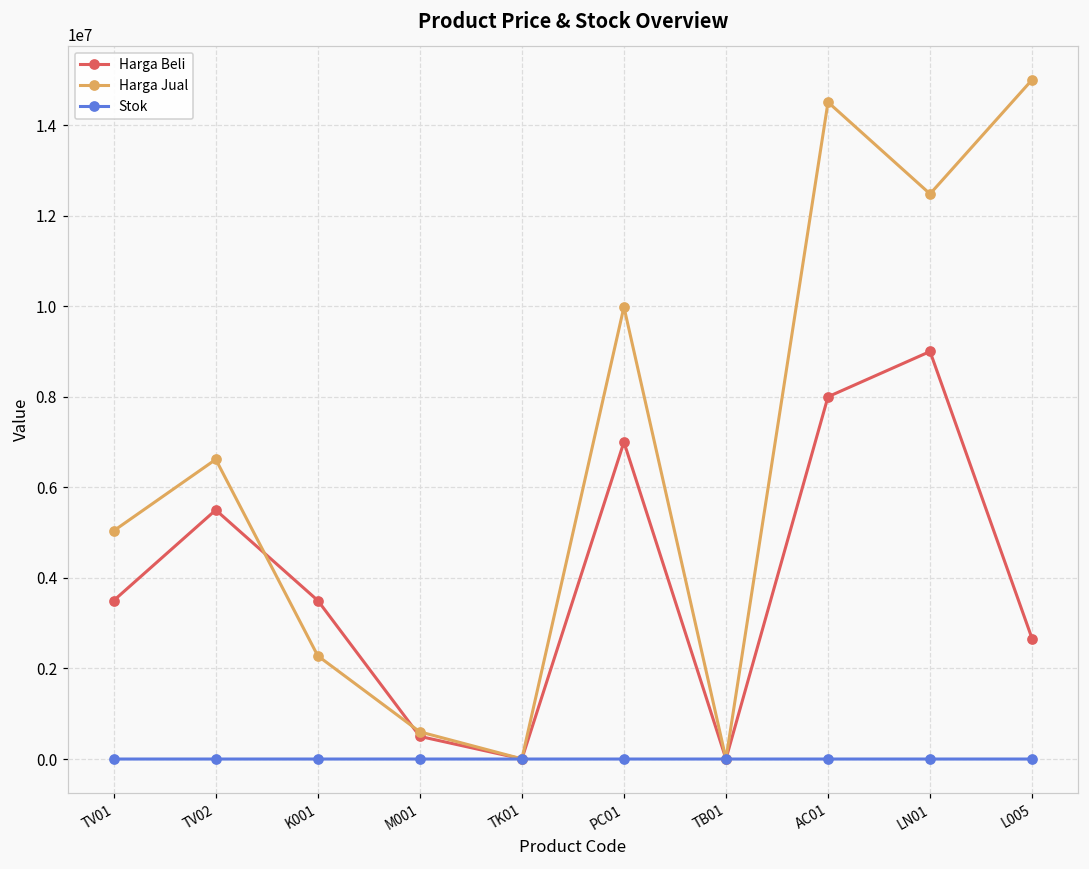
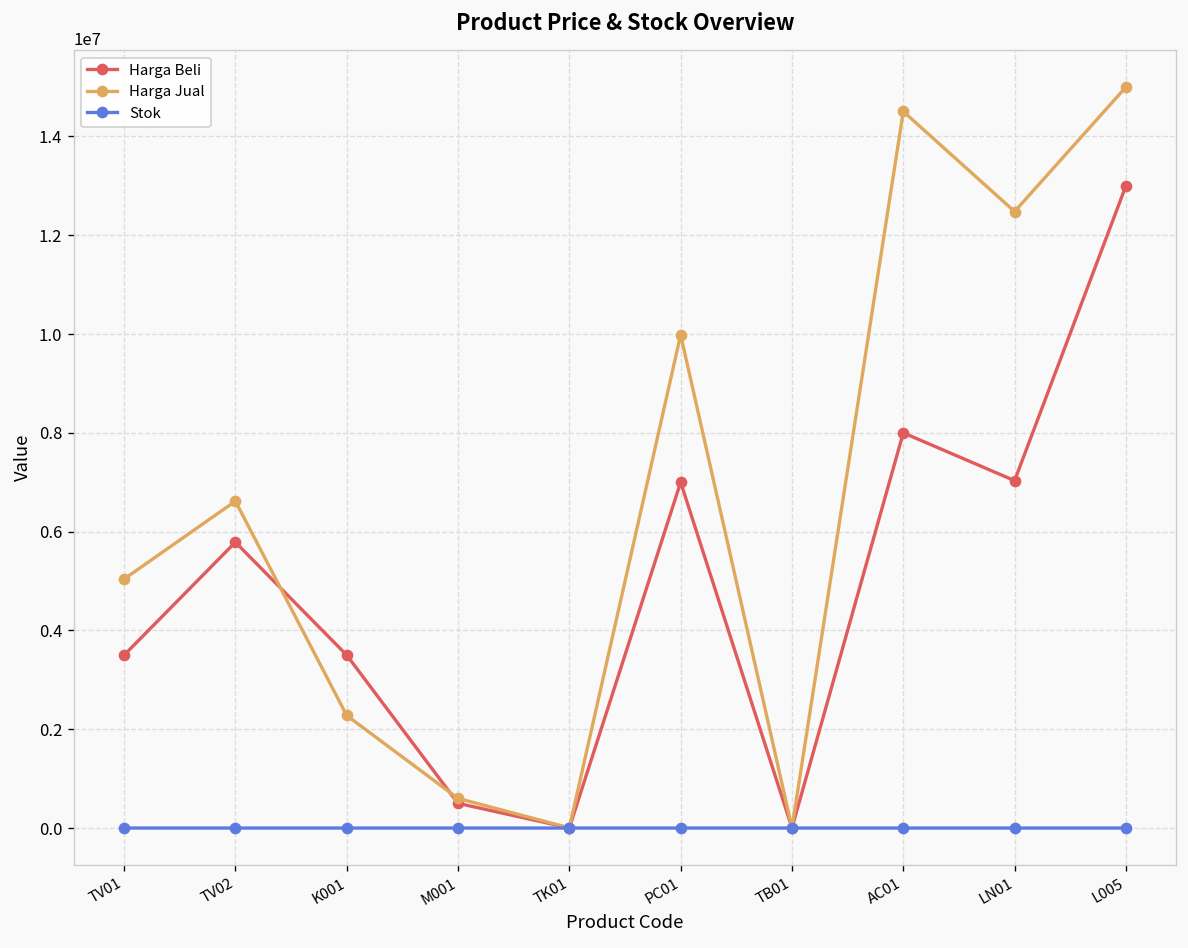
  {
    "Harga Beli": {
      "TV01": 3500000,
-     "TV02": 5500000,
+     "TV02": 5800000,
      "K001": 3500000,
      "M001": 500000,
      "PC01": 7000000,
      "AC01": 8000000,
-     "LN01": 9000000,
-     "L005": 2700000
+     "LN01": 7000000,
+     "L005": 13000000
    },
    "Harga Jual": {
      "TV01": 5000000,
      "TV02": 6600000,
      "K001": 2300000,
      "M001": 600000,
      "PC01": 10000000,
      "AC01": 14500000,
      "LN01": 12500000,
      "L005": 15000000
    },
    "Stok": {
      "TV01": 0,
      "TV02": 0,
      "K001": 0,
      "M001": 0,
      "PC01": 0,
      "AC01": 0,
      "LN01": 0,
      "L005": 0
    }
  }
